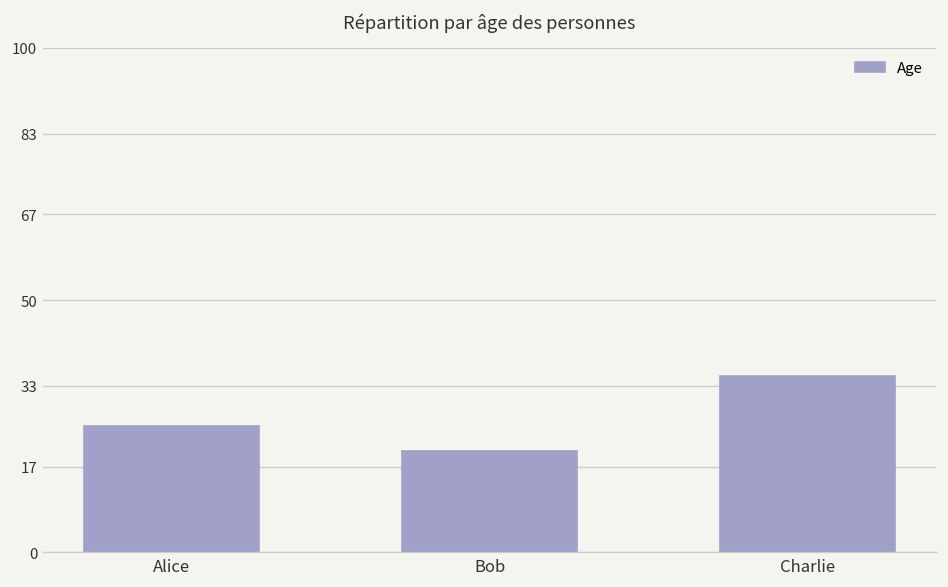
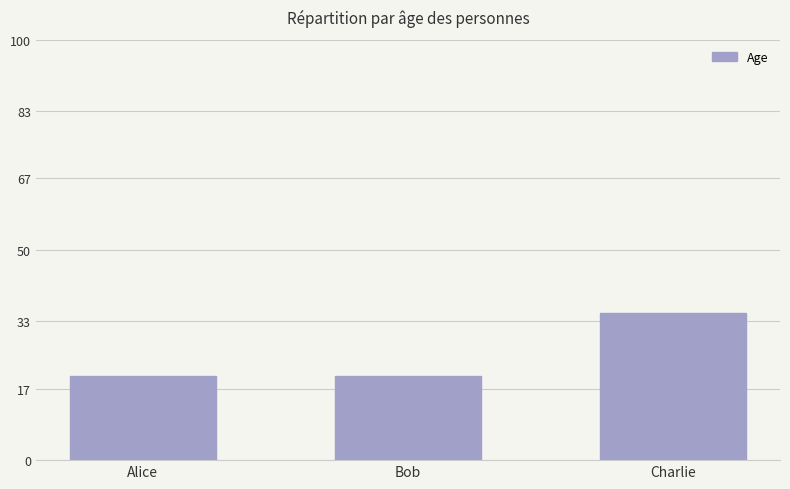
  {
-   "Alice": 25,
+   "Alice": 20,
    "Bob": 20,
    "Charlie": 35
  }
